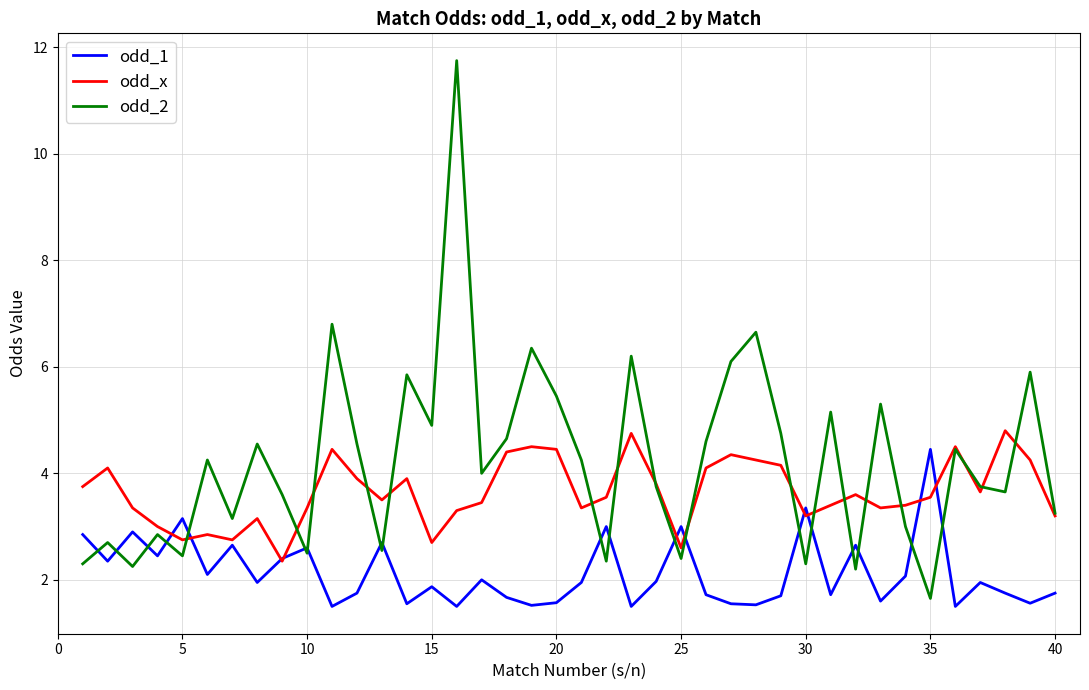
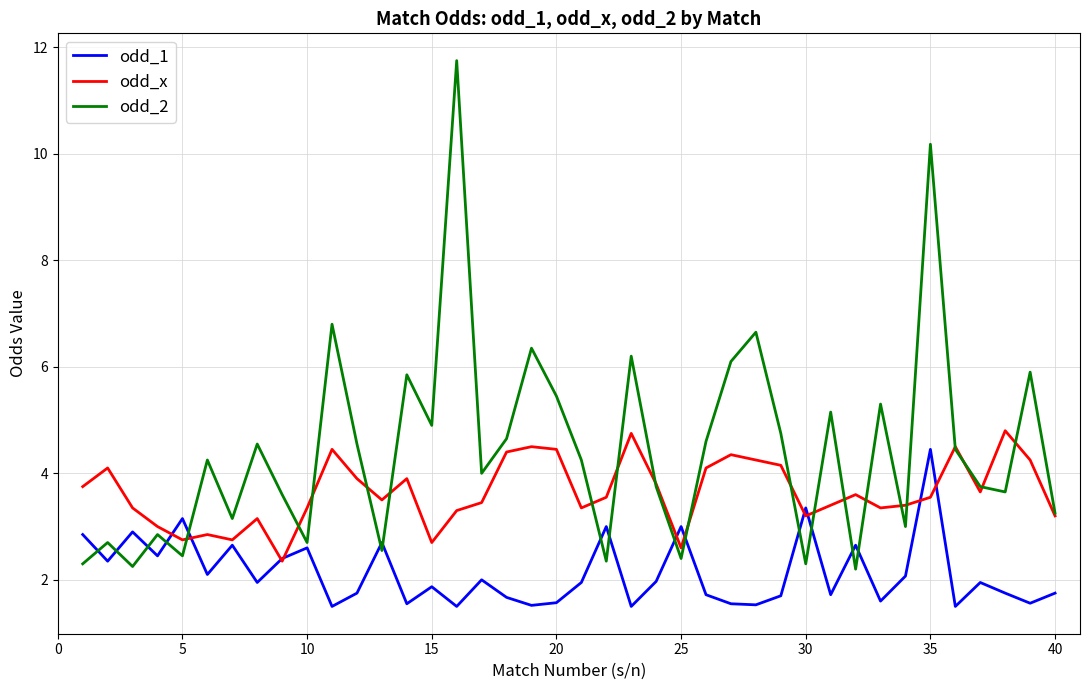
  {
    "odd_1": {
      "5": 3.2,
      "10": 2.6,
      "15": 1.9,
      "20": 1.6,
      "25": 3.0,
      "30": 3.4,
      "35": 4.5,
      "40": 1.8
    },
    "odd_x": {
      "5": 2.8,
      "10": 3.4,
      "15": 2.7,
      "20": 4.5,
      "25": 2.6,
      "30": 3.2,
      "35": 3.6,
      "40": 3.2
    },
    "odd_2": {
      "5": 2.5,
-     "10": 2.5,
+     "10": 2.7,
      "15": 4.9,
      "20": 5.5,
      "25": 2.4,
      "30": 2.3,
-     "35": 1.7,
+     "35": 10.2,
      "40": 3.3
    }
  }
